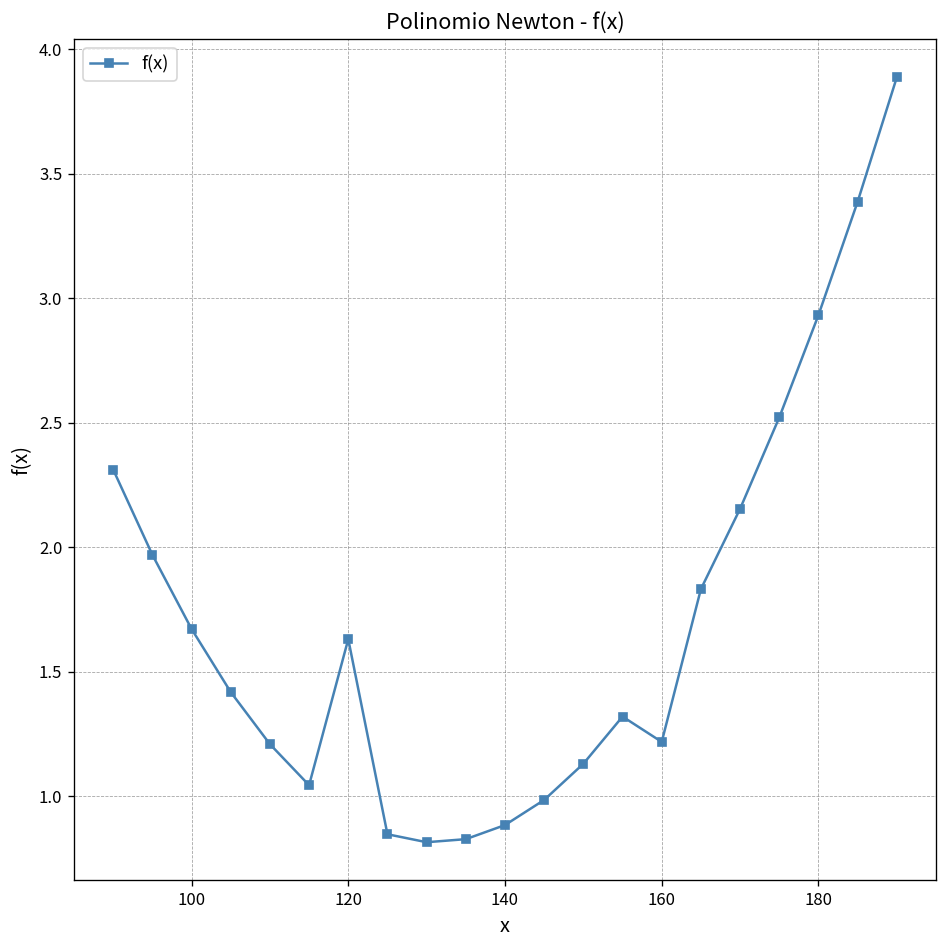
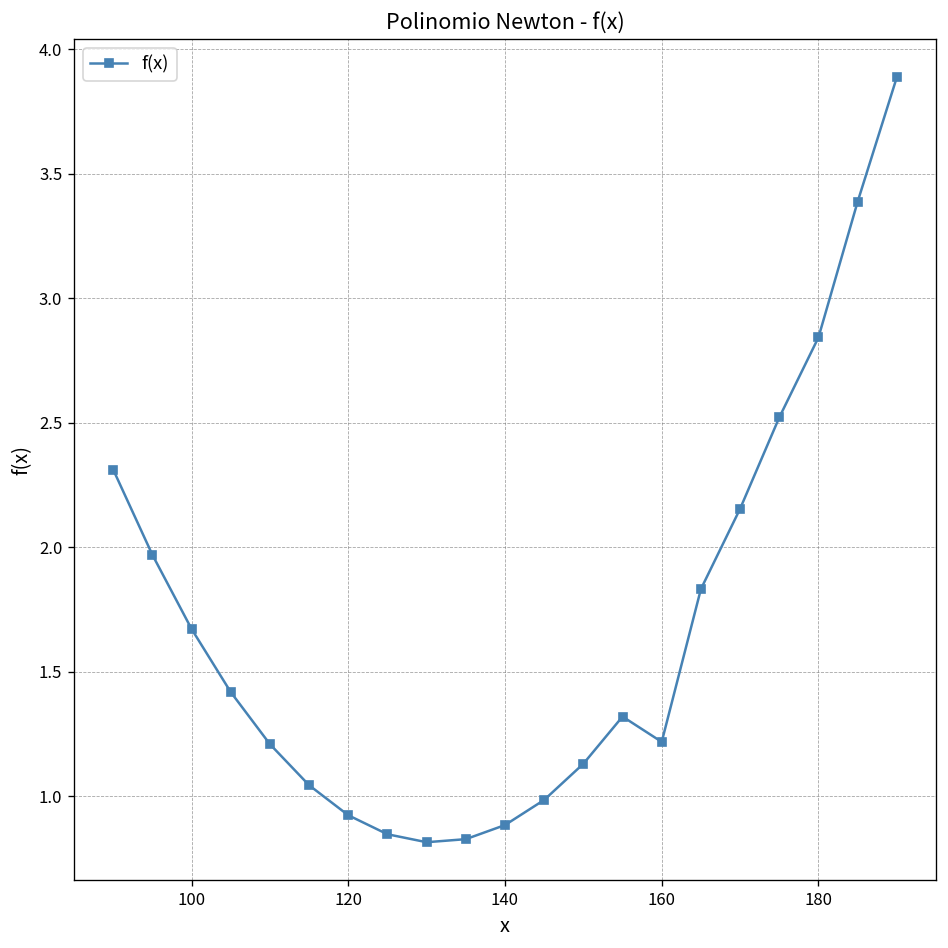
  {
    "100": 1.67,
-   "120": 1.63,
+   "120": 0.92,
    "140": 0.89,
    "160": 1.22,
-   "180": 2.93
+   "180": 2.84
  }
